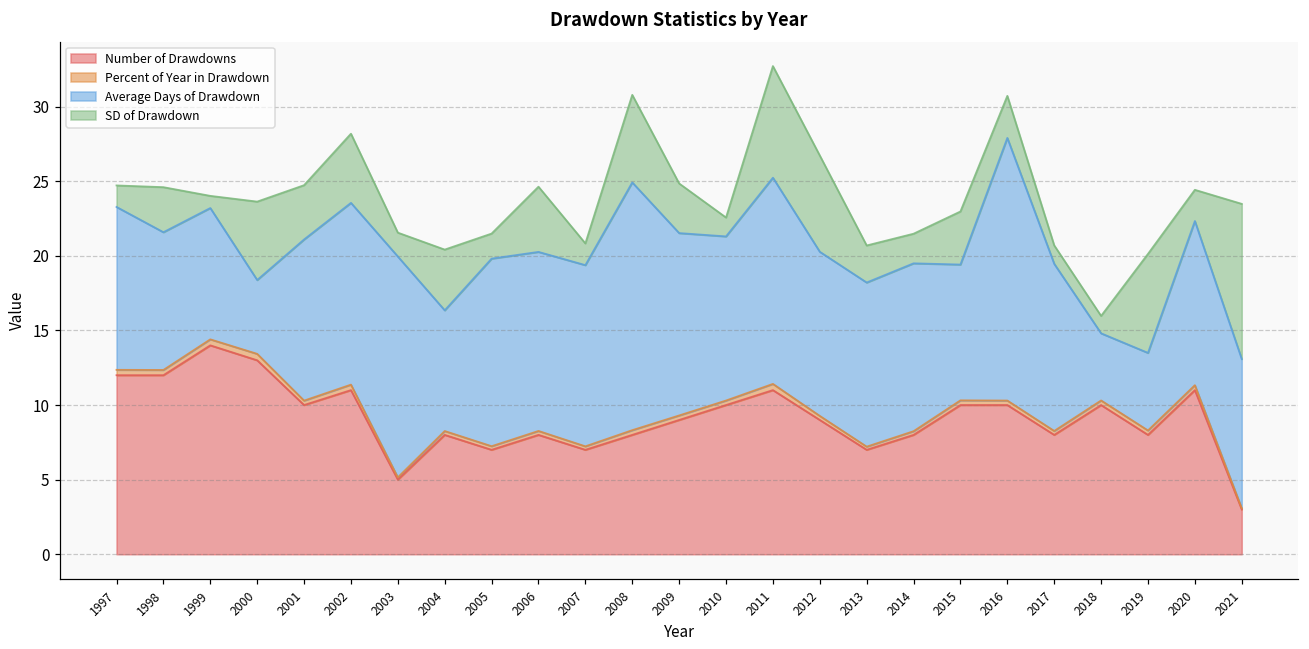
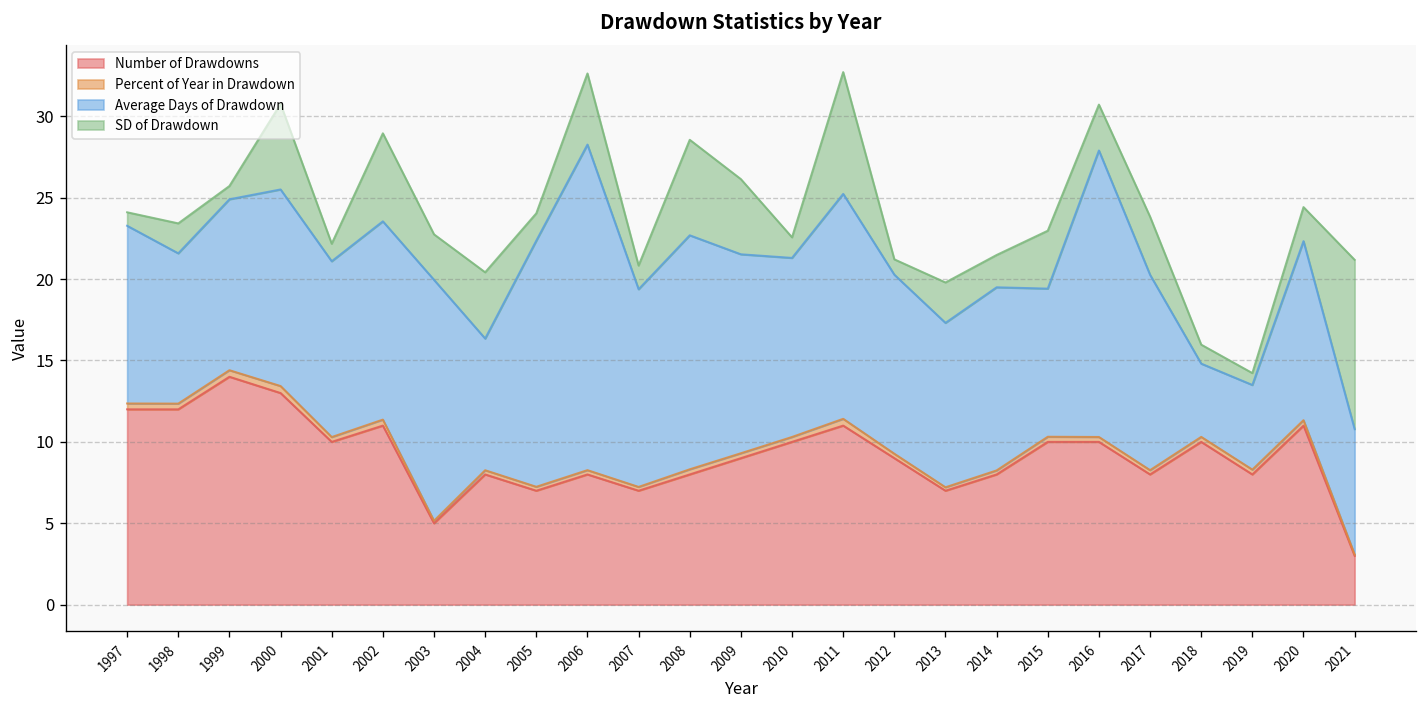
  {
    "Average Days of Drawdown": {
      "1997": 10.9,
      "1998": 9.2,
-     "1999": 8.8,
-     "2000": 4.9,
+     "1999": 10.5,
+     "2000": 12.1,
      "2001": 10.8,
      "2002": 12.2,
      "2003": 14.8,
      "2004": 8.1,
-     "2005": 12.6,
-     "2006": 12,
+     "2005": 15.1,
+     "2006": 20,
      "2007": 12.1,
-     "2008": 16.6,
+     "2008": 14.4,
      "2009": 12.2,
      "2010": 11.0,
      "2011": 13.8,
      "2012": 11.0,
-     "2013": 11.0,
+     "2013": 10.1,
      "2014": 11.3,
      "2015": 9.1,
      "2016": 17.6,
-     "2017": 11.2,
+     "2017": 12.0,
      "2018": 4.5,
      "2019": 5.2,
      "2020": 11.0,
-     "2021": 10.0
+     "2021": 7.7
    },
    "SD of Drawdown": {
-     "1997": 1.4,
-     "1998": 3.0,
+     "1997": 0.8,
+     "1998": 1.8,
      "1999": 0.8,
-     "2001": 3.6,
-     "2002": 4.6,
-     "2003": 1.6,
+     "2001": 1.1,
+     "2002": 5.4,
+     "2003": 2.8,
      "2004": 4.1,
      "2005": 1.7,
      "2006": 4.4,
      "2007": 1.5,
      "2008": 5.9,
-     "2009": 3.3,
+     "2009": 4.6,
      "2010": 1.3,
      "2011": 7.5,
-     "2012": 6.5,
+     "2012": 0.9,
      "2013": 2.5,
      "2014": 2.0,
      "2015": 3.6,
      "2016": 2.8,
-     "2017": 1.2,
+     "2017": 3.6,
      "2018": 1.2,
-     "2019": 6.6,
+     "2019": 0.7,
      "2020": 2.1,
      "2021": 10.4
    }
  }
